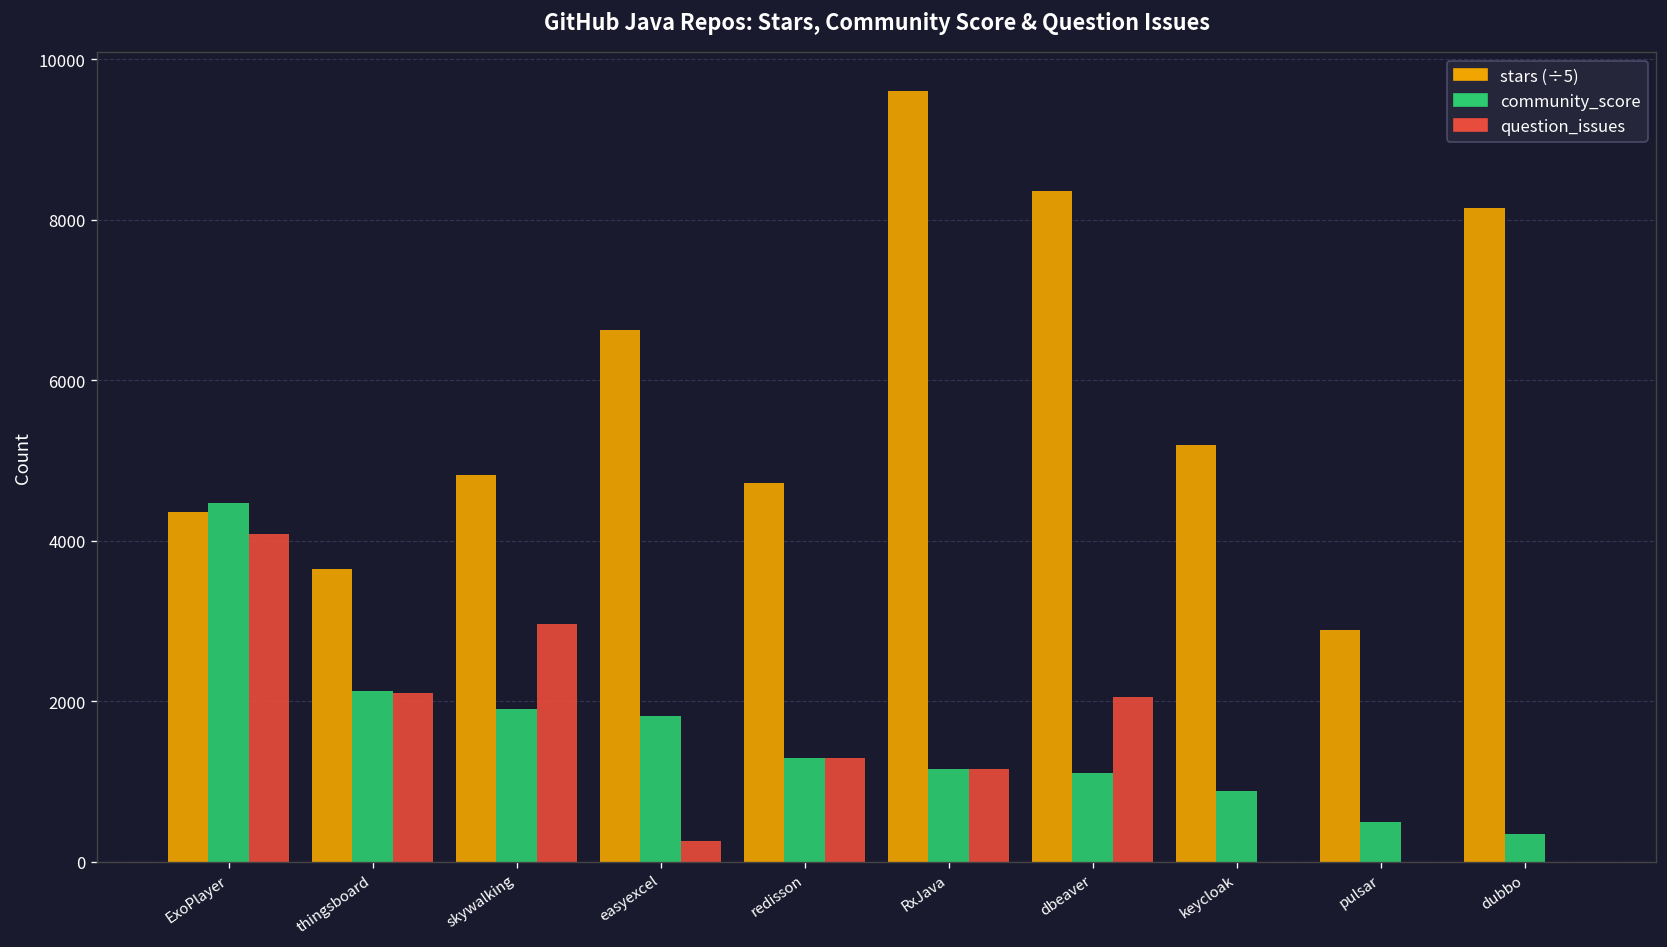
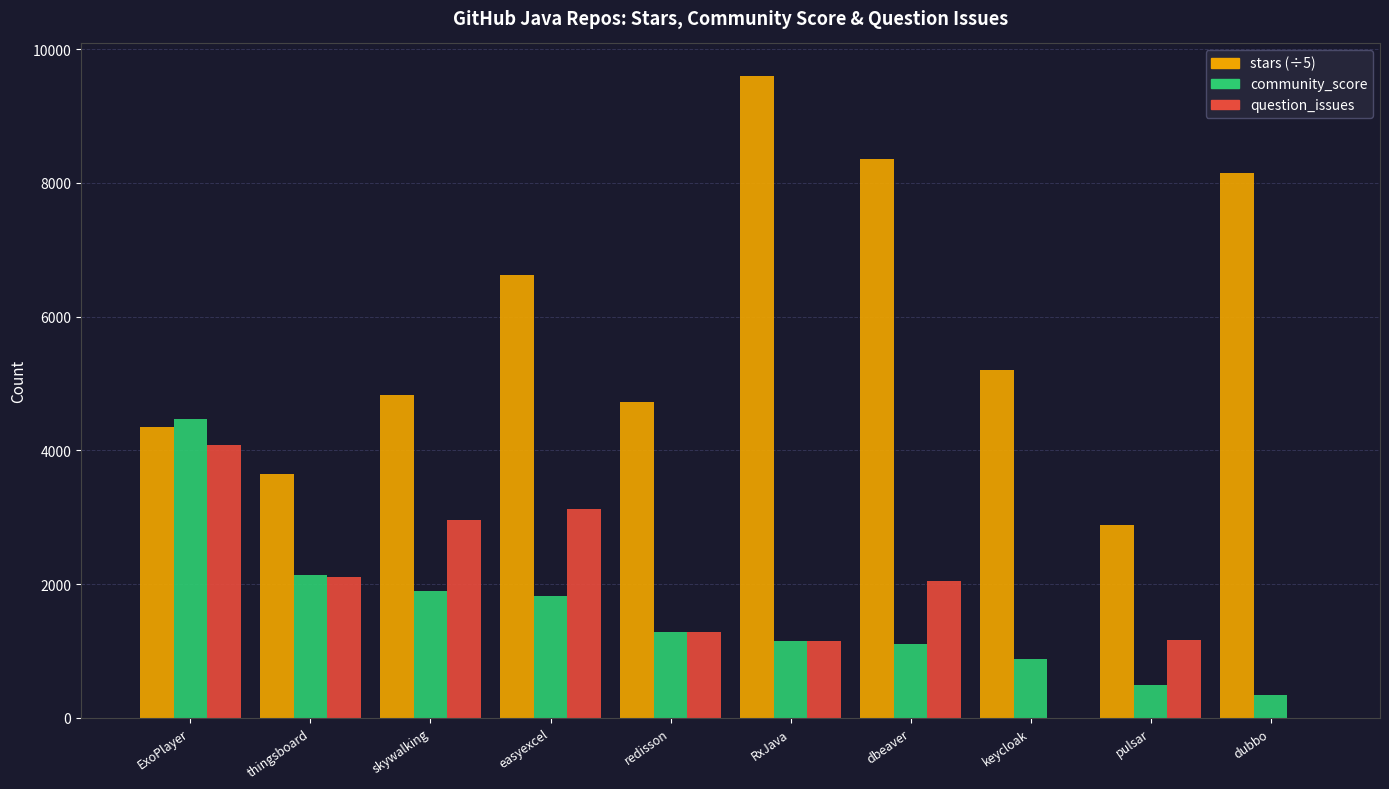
  {
    "stars (÷5)": {
      "ExoPlayer": 4400,
      "thingsboard": 3600,
      "skywalking": 4800,
      "easyexcel": 6600,
      "redisson": 4700,
      "RxJava": 9600,
      "dbeaver": 8400,
      "keycloak": 5200,
      "pulsar": 2900,
      "dubbo": 8100
    },
    "community_score": {
      "ExoPlayer": 4500,
      "thingsboard": 2100,
      "skywalking": 1900,
      "easyexcel": 1800,
      "redisson": 1300,
      "RxJava": 1200,
      "dbeaver": 1100,
      "keycloak": 900,
      "pulsar": 500,
      "dubbo": 300
    },
    "question_issues": {
      "ExoPlayer": 4100,
      "thingsboard": 2100,
      "skywalking": 3000,
-     "easyexcel": 300,
+     "easyexcel": 3100,
      "redisson": 1300,
      "RxJava": 1200,
      "dbeaver": 2100,
      "keycloak": 0,
-     "pulsar": 0,
+     "pulsar": 1200,
      "dubbo": 0
    }
  }
